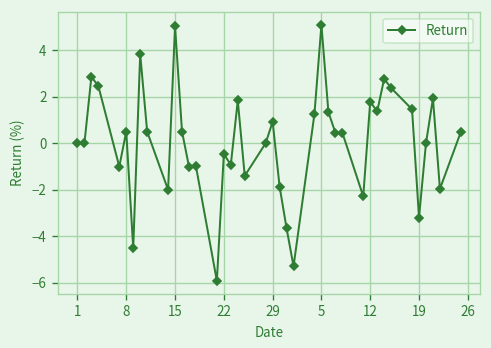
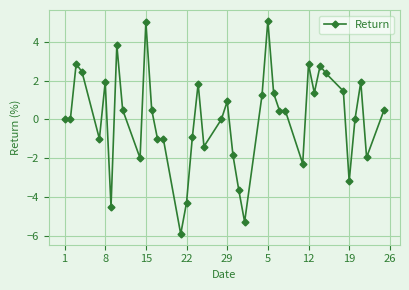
  {
    "1": 0.0,
-   "8": 0.5,
+   "8": 1.9,
    "15": 5.0,
-   "22": -0.5,
+   "22": -4.3,
    "29": 0.9,
    "5": 5.1,
-   "12": 1.8,
+   "12": 2.8,
    "19": -3.2
  }
